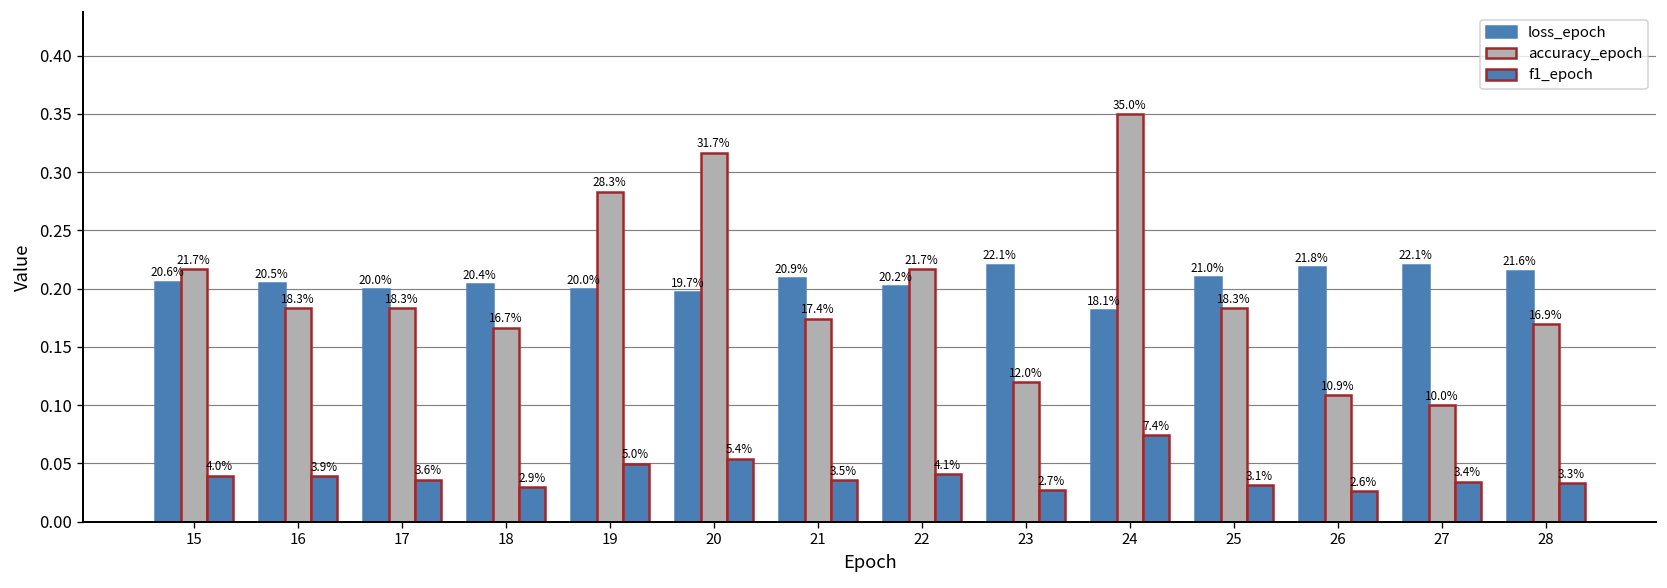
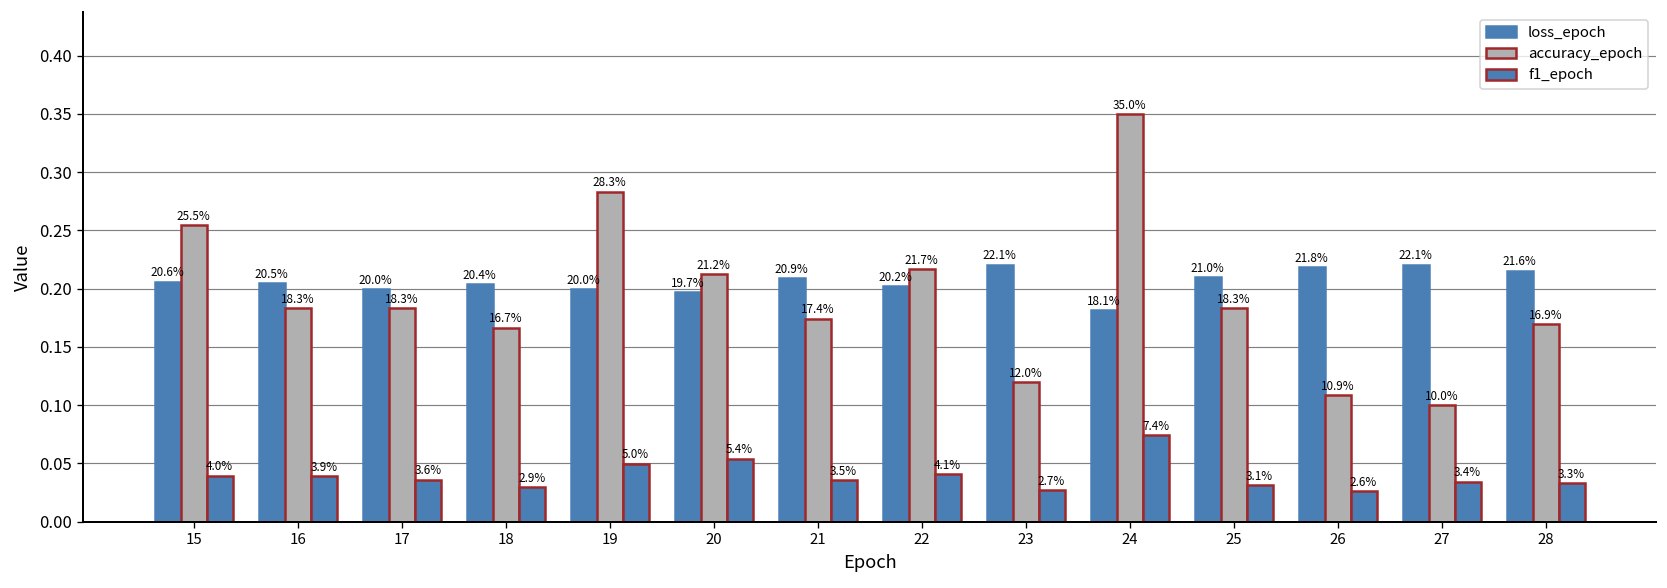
  {
    "accuracy_epoch": {
-     "15": "21.7%",
+     "15": "25.5%",
      "16": "18.3%",
      "17": "18.3%",
      "18": "16.7%",
      "19": "28.3%",
-     "20": "31.7%",
+     "20": "21.2%",
      "21": "17.4%",
      "22": "21.7%",
      "23": "12.0%",
      "24": "35.0%",
      "25": "18.3%",
      "26": "10.9%",
      "27": "10.0%",
      "28": "16.9%"
    }
  }
